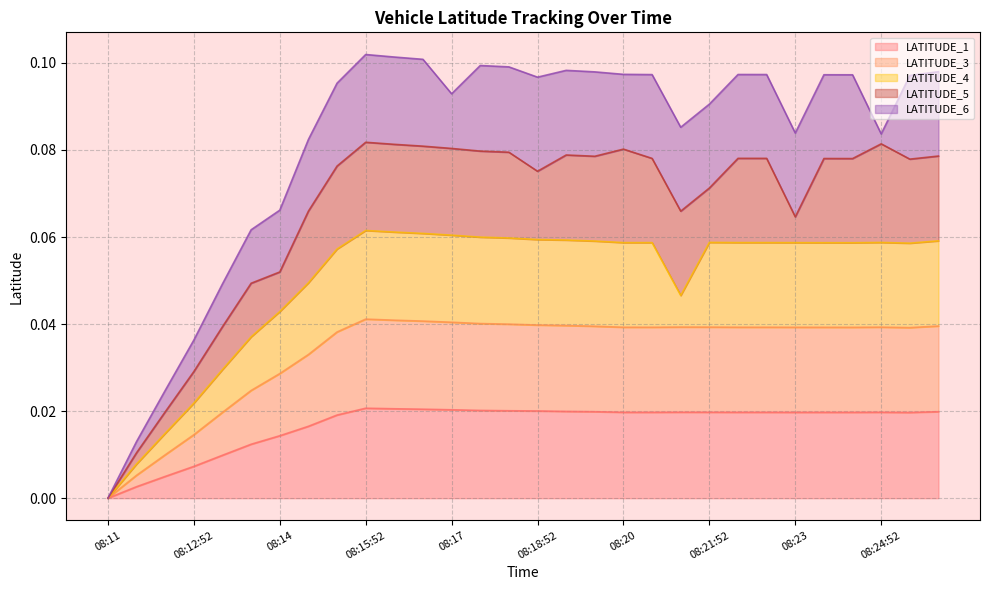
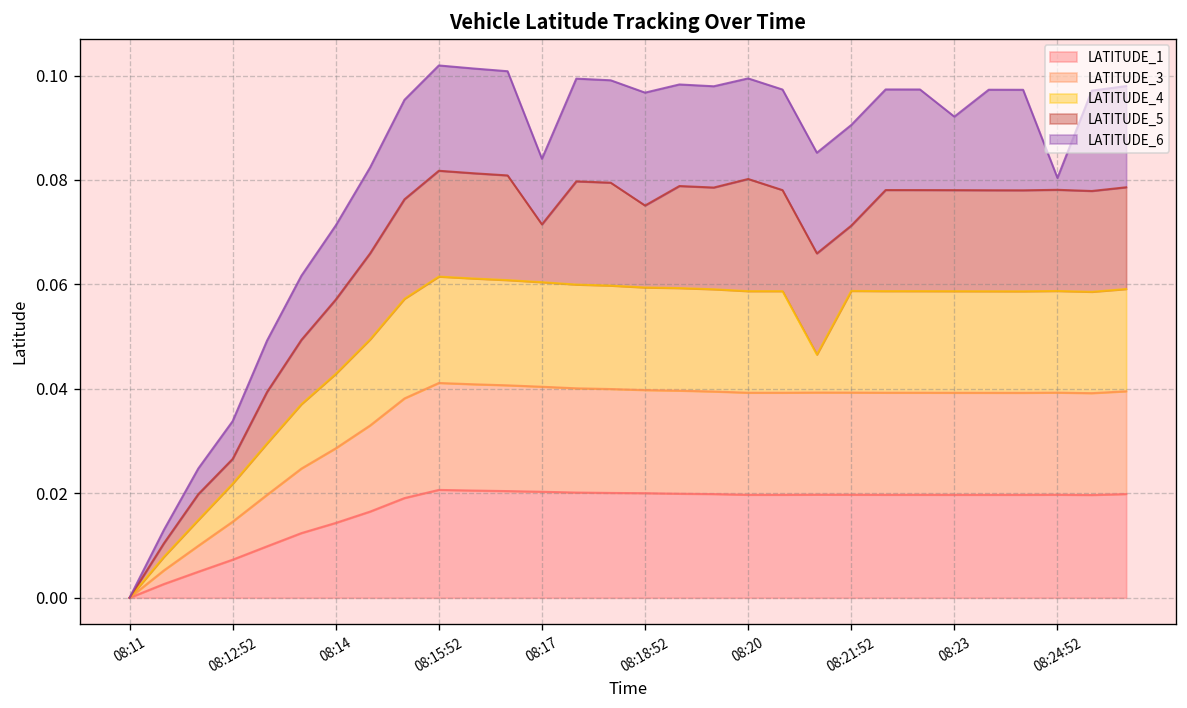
  {
    "LATITUDE_5": {
-     "08:12:52": 0.007,
-     "08:14": 0.009,
+     "08:12:52": 0.005,
+     "08:14": 0.014,
      "08:15:52": 0.020,
-     "08:17": 0.020,
+     "08:17": 0.011,
      "08:18:52": 0.016,
      "08:20": 0.021,
      "08:21:52": 0.012,
-     "08:23": 0.006,
-     "08:24:52": 0.023
+     "08:23": 0.019,
+     "08:24:52": 0.019
    },
    "LATITUDE_6": {
      "08:12:52": 0.007,
      "08:14": 0.014,
      "08:15:52": 0.020,
      "08:17": 0.013,
      "08:18:52": 0.022,
-     "08:20": 0.017,
+     "08:20": 0.019,
      "08:21:52": 0.019,
-     "08:23": 0.019,
+     "08:23": 0.014,
      "08:24:52": 0.002
    }
  }
